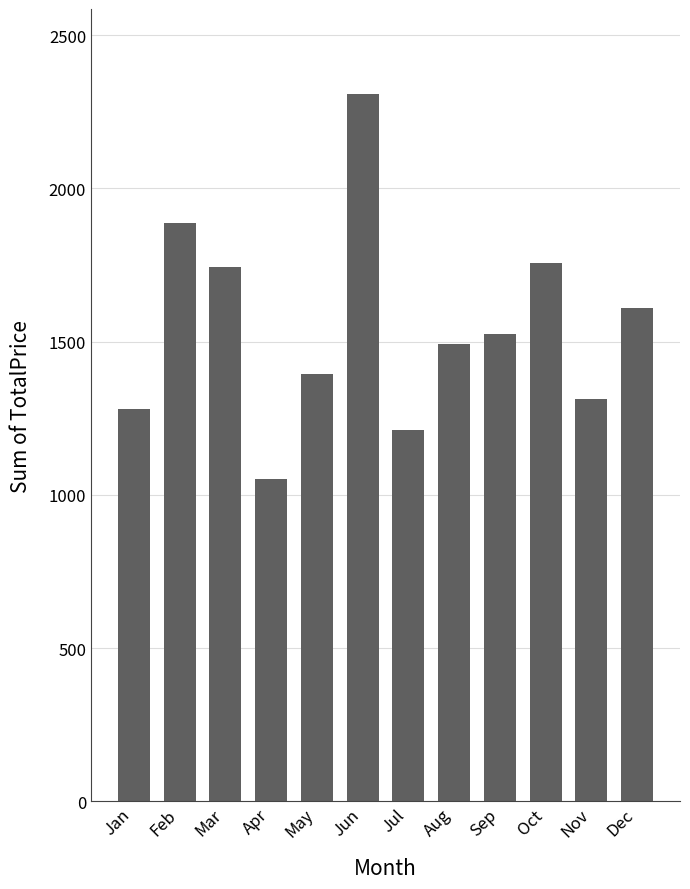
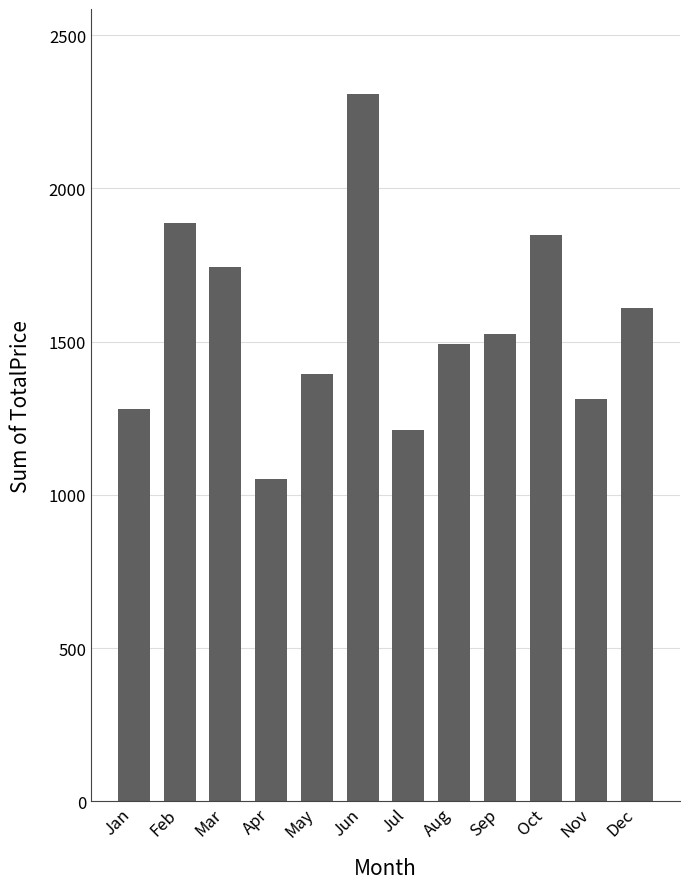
  {
    "Jan": 1280,
    "Feb": 1890,
    "Mar": 1740,
    "Apr": 1050,
    "May": 1390,
    "Jun": 2310,
    "Jul": 1210,
    "Aug": 1490,
    "Sep": 1520,
-   "Oct": 1760,
+   "Oct": 1850,
    "Nov": 1310,
    "Dec": 1610
  }
